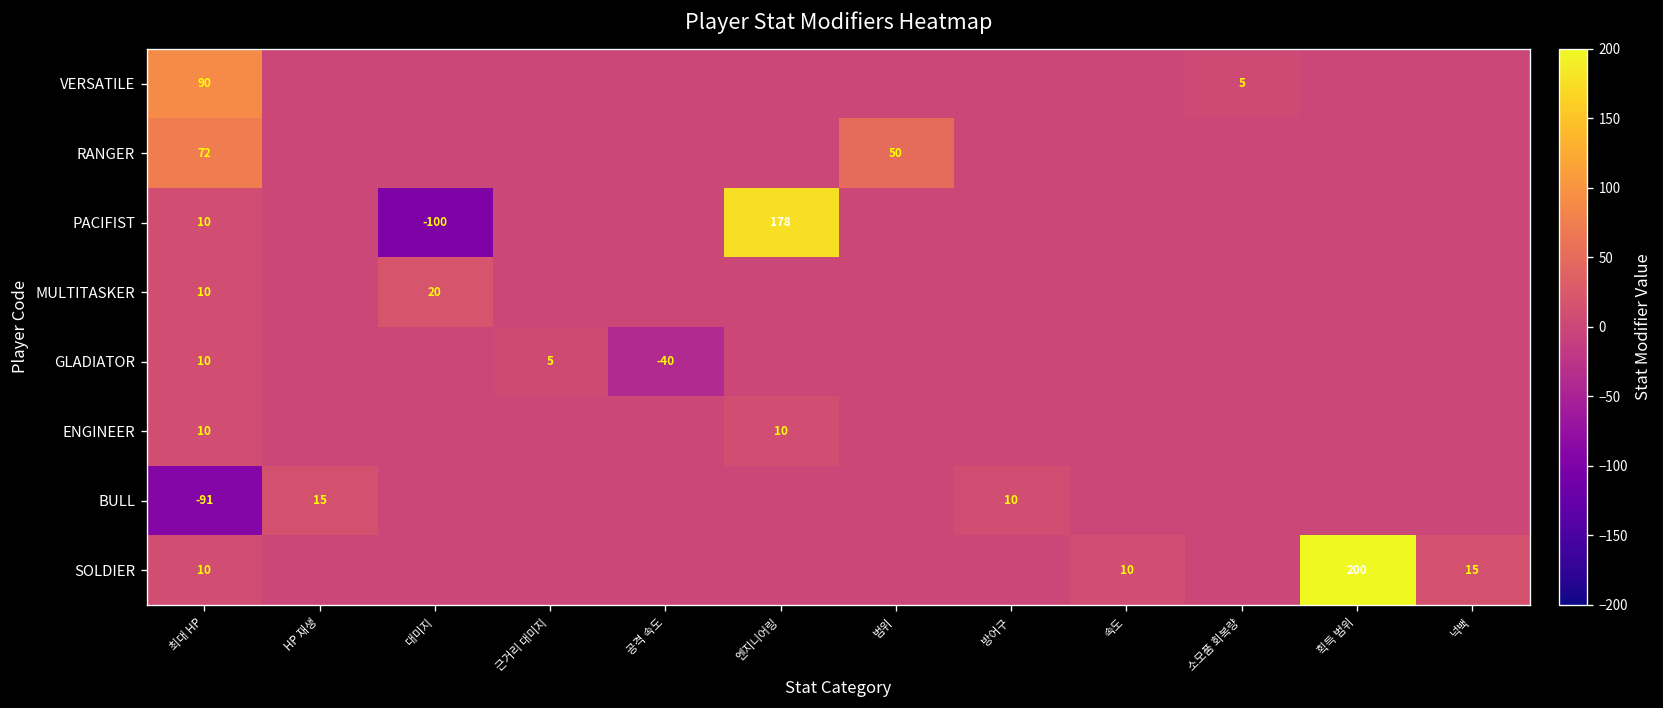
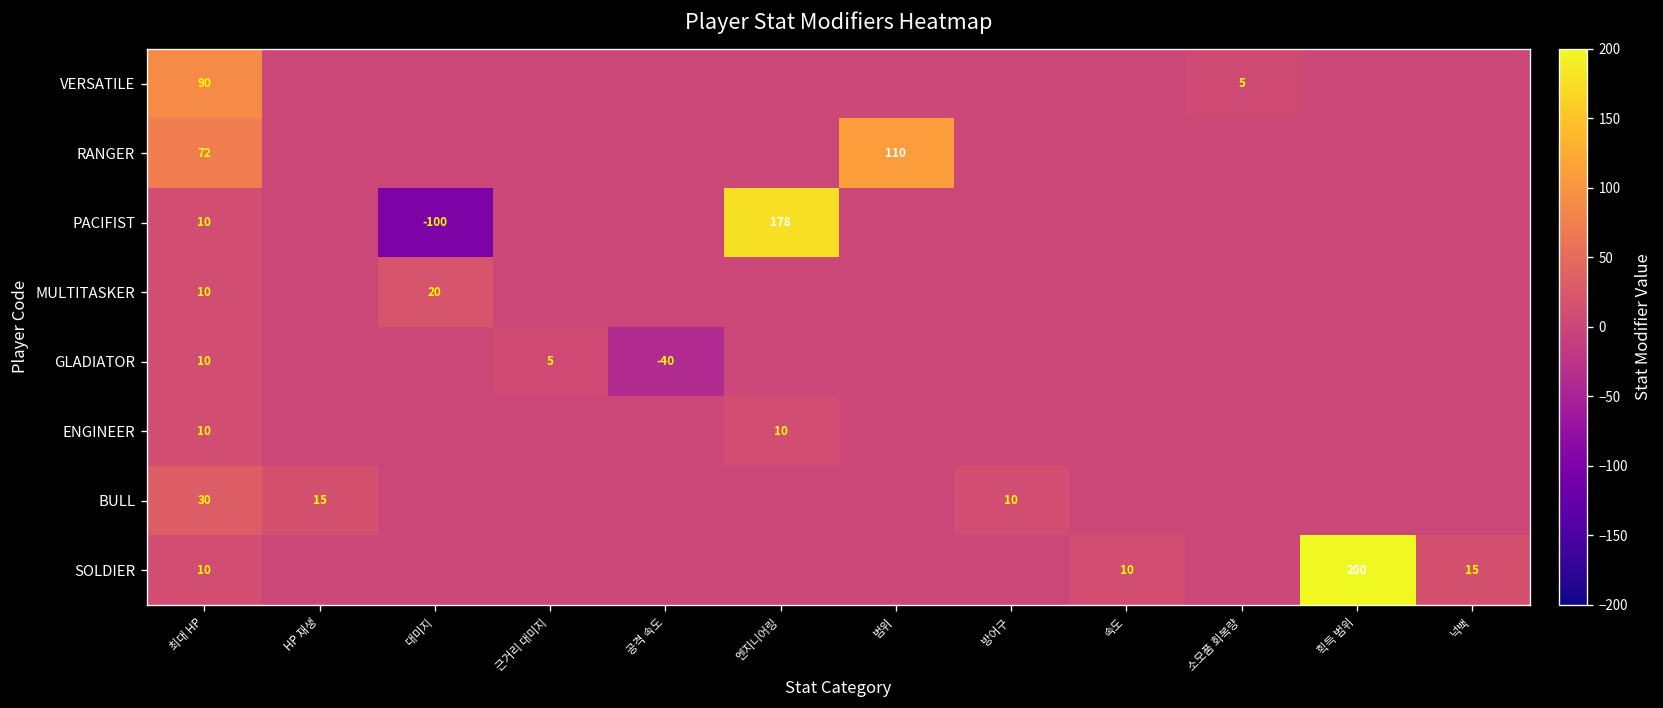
  {
    "VERSATILE": {
      "최대 HP": 90,
      "소모품 회복량": 5
    },
    "RANGER": {
      "최대 HP": 72,
-     "범위": 50
+     "범위": 110
    },
    "PACIFIST": {
      "최대 HP": 10,
      "대미지": -100,
      "엔지니어링": 178
    },
    "MULTITASKER": {
      "최대 HP": 10,
      "대미지": 20
    },
    "GLADIATOR": {
      "최대 HP": 10,
      "근거리 대미지": 5,
      "공격 속도": -40
    },
    "ENGINEER": {
      "최대 HP": 10,
      "엔지니어링": 10
    },
    "BULL": {
-     "최대 HP": -91,
+     "최대 HP": 30,
      "HP 재생": 15,
      "방어구": 10
    },
    "SOLDIER": {
      "최대 HP": 10,
      "속도": 10,
      "획득 범위": 200,
      "넉백": 15
    }
  }
